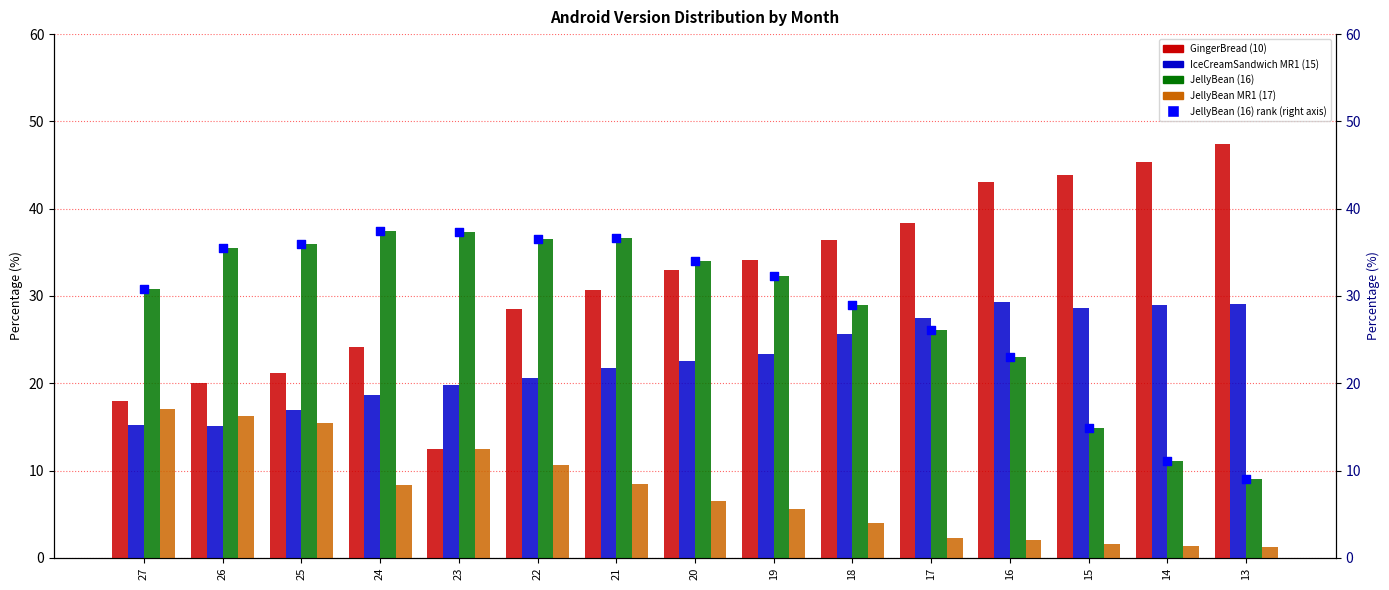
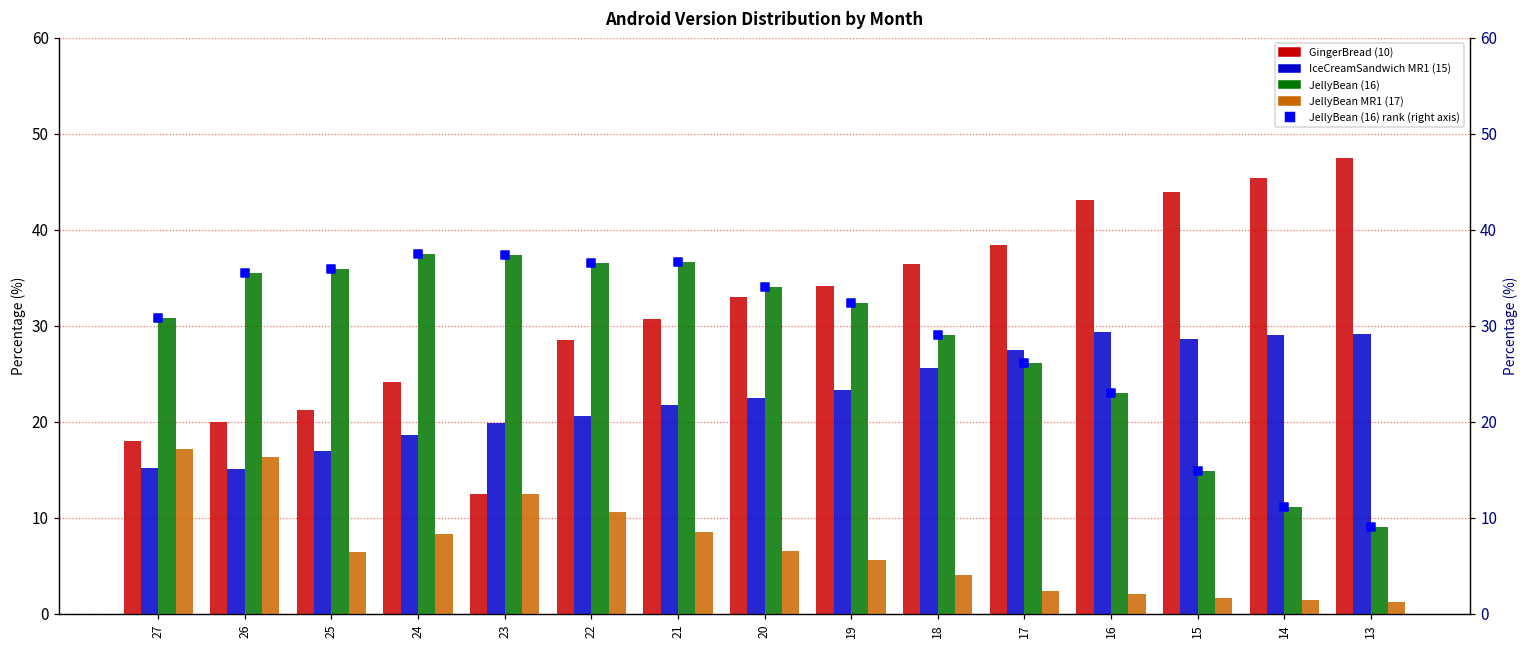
  {
    "GingerBread (10)": {
      "27": 18,
      "26": 20,
      "25": 21,
      "24": 24,
      "23": 13,
      "22": 29,
      "21": 31,
      "20": 33,
      "19": 34,
      "18": 36,
      "17": 38,
      "16": 43,
      "15": 44,
      "14": 45,
      "13": 47
    },
    "JellyBean (16)": {
      "27": 31,
      "26": 36,
      "25": 36,
      "24": 37,
      "23": 37,
      "22": 37,
      "21": 37,
      "20": 34,
      "19": 32,
      "18": 29,
      "17": 26,
      "16": 23,
      "15": 15,
      "14": 11,
      "13": 9
    },
    "JellyBean MR1 (17)": {
      "27": 17,
      "26": 16,
-     "25": 15,
+     "25": 6,
      "24": 8,
      "23": 13,
      "22": 11,
      "21": 9,
      "20": 7,
      "19": 6,
      "18": 4,
      "17": 2,
      "16": 2,
      "15": 2,
      "14": 1,
      "13": 1
    }
  }
